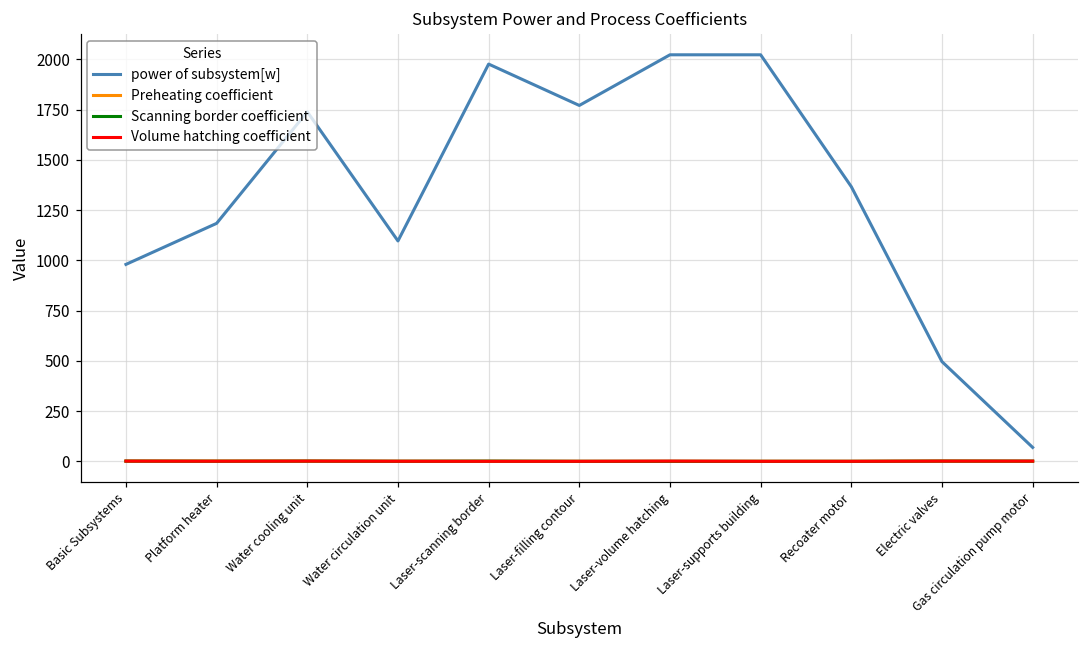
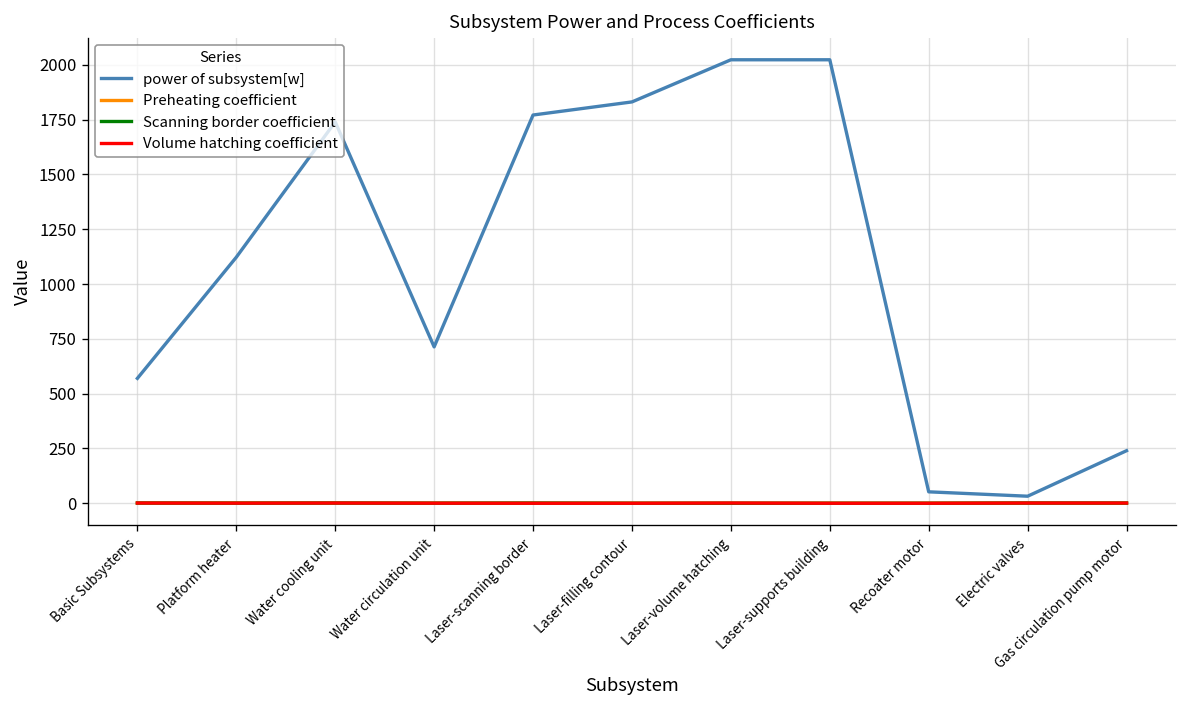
  {
    "power of subsystem[w]": {
-     "Basic Subsystems": 980,
-     "Platform heater": 1180,
-     "Water circulation unit": 1100,
-     "Laser-scanning border": 1980,
-     "Laser-filling contour": 1770,
+     "Basic Subsystems": 570,
+     "Platform heater": 1120,
+     "Water circulation unit": 710,
+     "Laser-scanning border": 1770,
+     "Laser-filling contour": 1830,
      "Laser-volume hatching": 2020,
      "Laser-supports building": 2020,
-     "Recoater motor": 1370,
-     "Electric valves": 500,
-     "Gas circulation pump motor": 70
+     "Recoater motor": 50,
+     "Electric valves": 30,
+     "Gas circulation pump motor": 240
    },
    "Volume hatching coefficient": {
      "Basic Subsystems": 0,
      "Platform heater": 0,
      "Water cooling unit": 0,
      "Water circulation unit": 0,
      "Laser-scanning border": 0,
      "Laser-filling contour": 0,
      "Laser-volume hatching": 0,
      "Laser-supports building": 0,
      "Recoater motor": 0,
      "Electric valves": 0,
      "Gas circulation pump motor": 0
    }
  }
